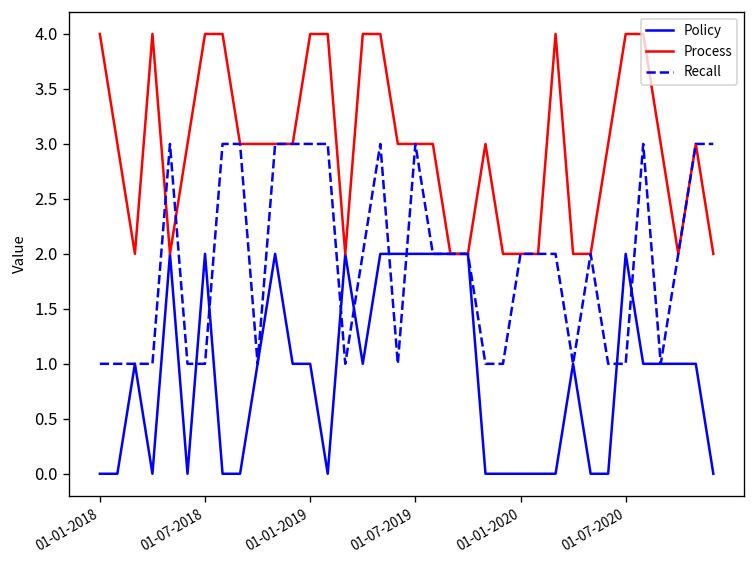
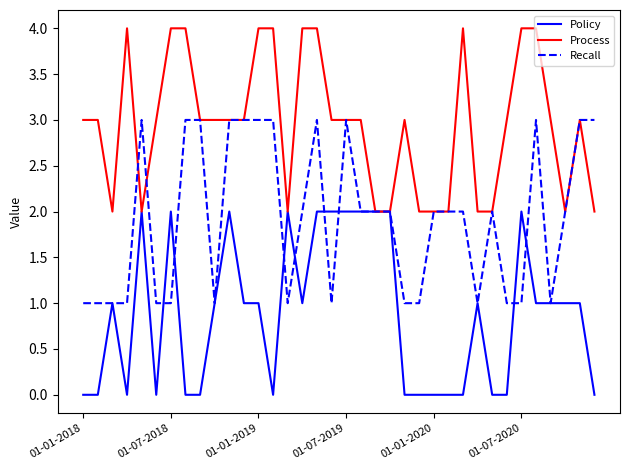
  {
    "Process": {
-     "01-01-2018": 4,
+     "01-01-2018": 3,
      "01-07-2018": 4,
      "01-01-2019": 4,
      "01-07-2020": 4
    }
  }
